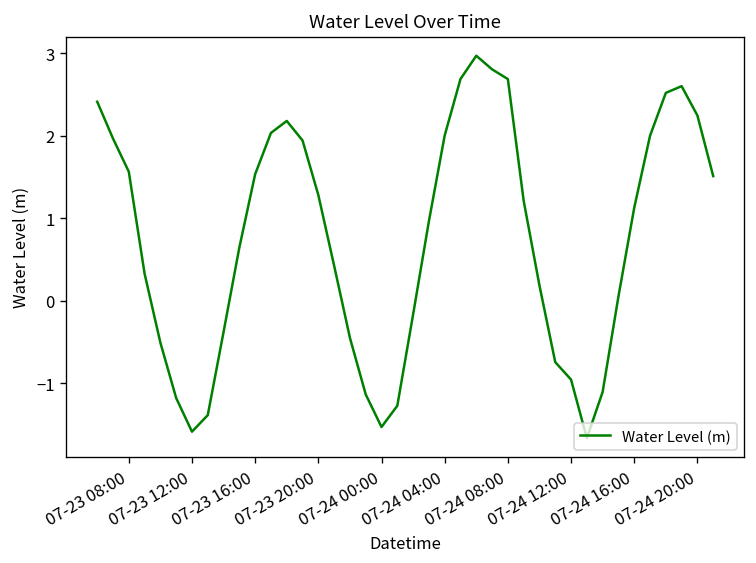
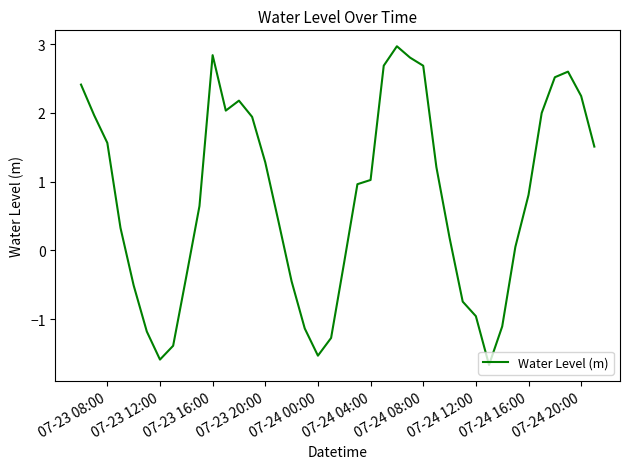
  {
    "07-23 08:00": 1.6,
    "07-23 12:00": -1.6,
-   "07-23 16:00": 1.5,
+   "07-23 16:00": 2.8,
    "07-23 20:00": 1.3,
    "07-24 00:00": -1.5,
-   "07-24 04:00": 2.0,
+   "07-24 04:00": 1.0,
    "07-24 08:00": 2.7,
    "07-24 12:00": -1.0,
-   "07-24 16:00": 1.1,
+   "07-24 16:00": 0.8,
    "07-24 20:00": 2.2
  }
